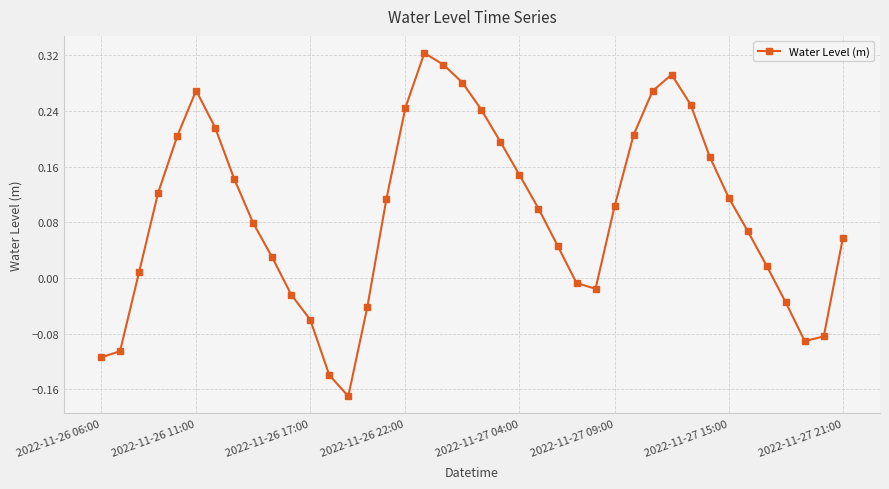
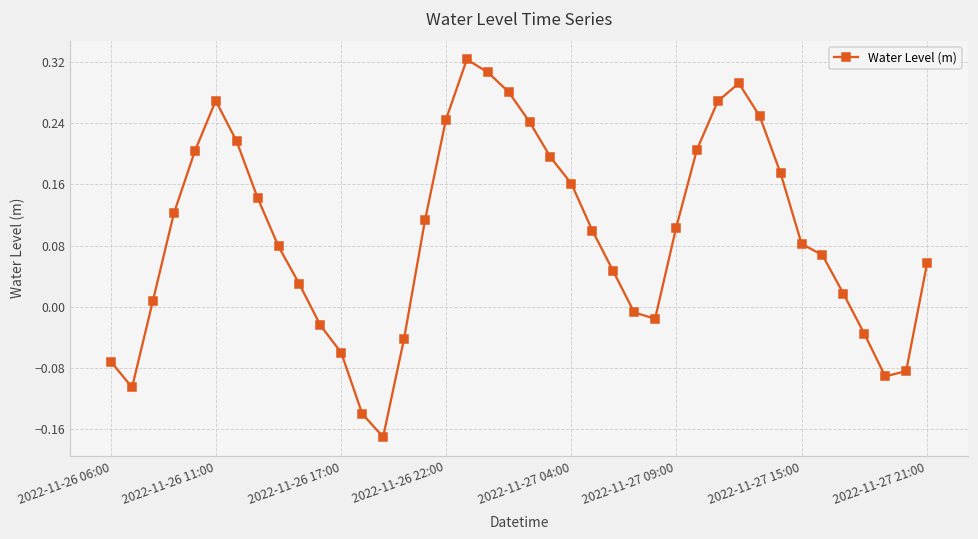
  {
-   "2022-11-26 06:00": -0.11,
+   "2022-11-26 06:00": -0.07,
    "2022-11-26 11:00": 0.27,
    "2022-11-26 17:00": -0.06,
    "2022-11-26 22:00": 0.24,
-   "2022-11-27 04:00": 0.15,
+   "2022-11-27 04:00": 0.16,
    "2022-11-27 09:00": 0.10,
-   "2022-11-27 15:00": 0.12,
+   "2022-11-27 15:00": 0.08,
    "2022-11-27 21:00": 0.06
  }
